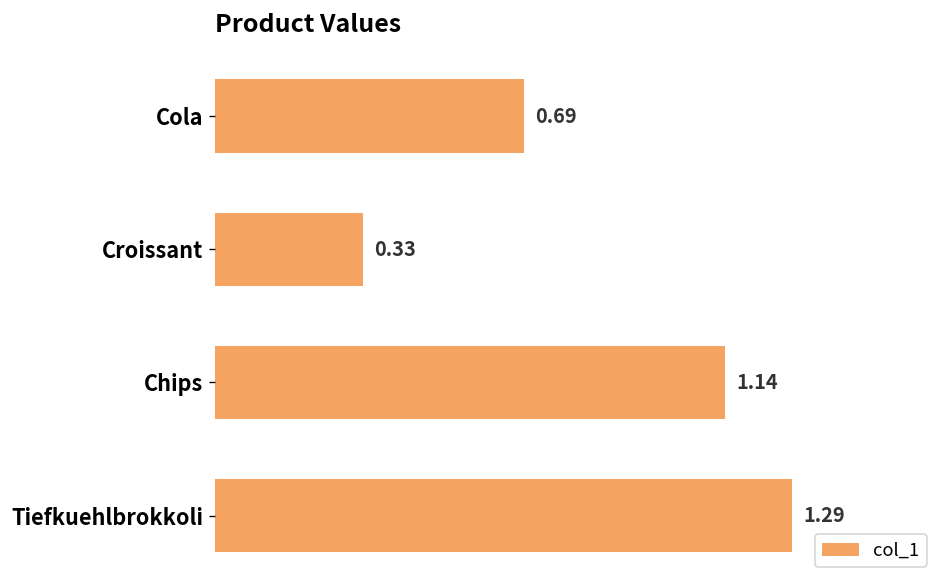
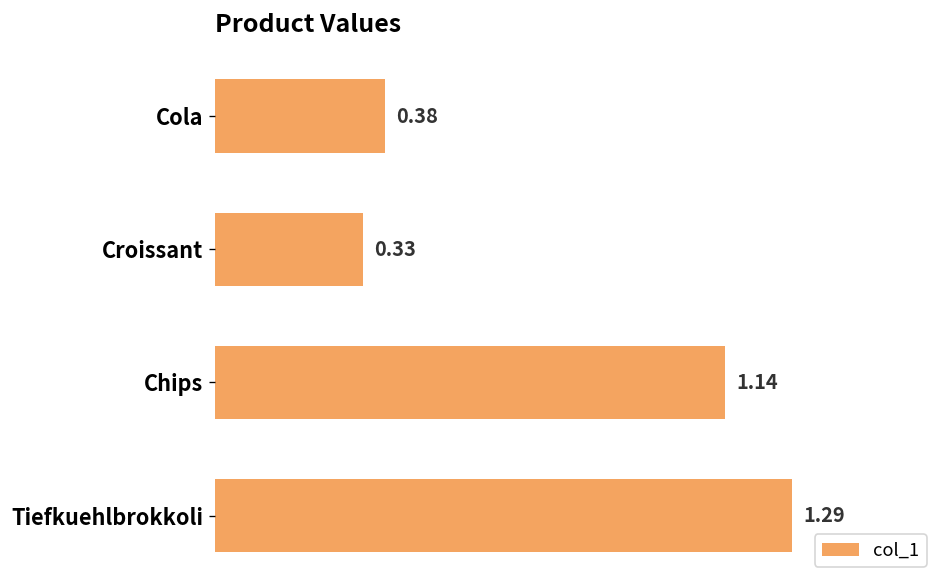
  {
-   "Cola": 0.69,
+   "Cola": 0.38,
    "Croissant": 0.33,
    "Chips": 1.14,
    "Tiefkuehlbrokkoli": 1.29
  }
